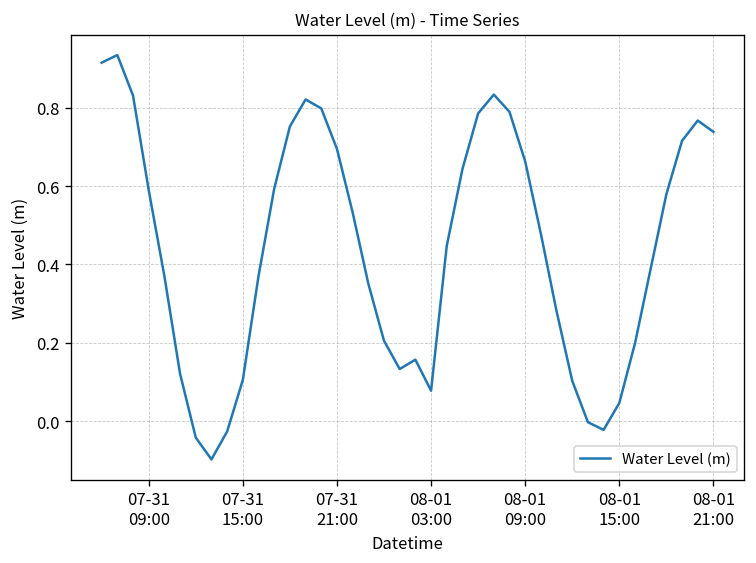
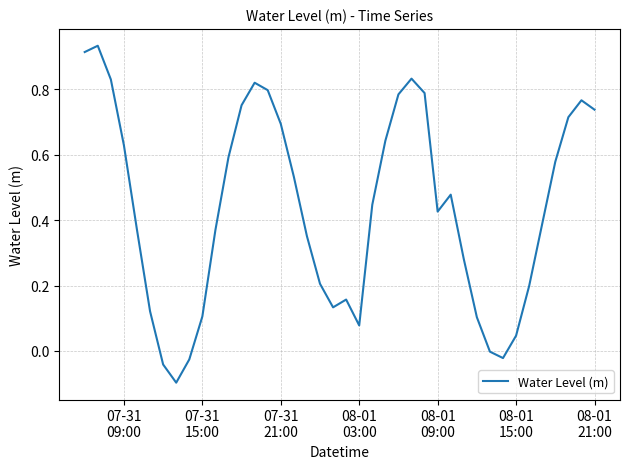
  {
-   "07-31 09:00": 0.59,
+   "07-31 09:00": 0.63,
    "07-31 15:00": 0.11,
    "07-31 21:00": 0.69,
    "08-01 03:00": 0.08,
-   "08-01 09:00": 0.66,
+   "08-01 09:00": 0.43,
    "08-01 15:00": 0.05,
    "08-01 21:00": 0.74
  }
